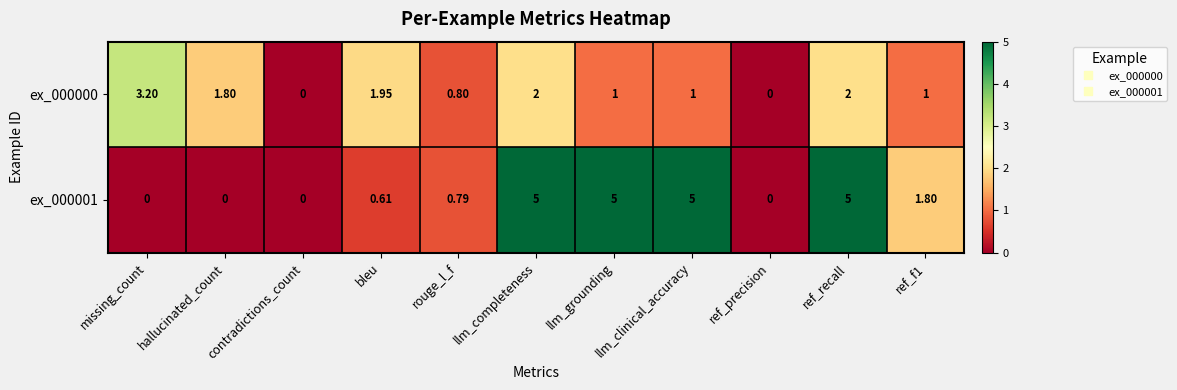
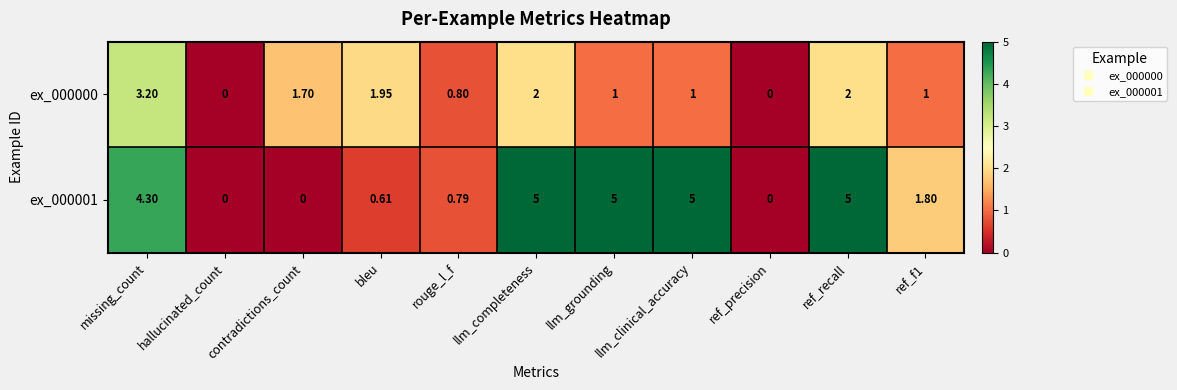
  {
    "ex_000000": {
      "missing_count": 3.20,
-     "hallucinated_count": 1.80,
-     "contradictions_count": 0,
+     "hallucinated_count": 0,
+     "contradictions_count": 1.70,
      "bleu": 1.95,
      "rouge_l_f": 0.80,
      "llm_completeness": 2,
      "llm_grounding": 1,
      "llm_clinical_accuracy": 1,
      "ref_precision": 0,
      "ref_recall": 2,
      "ref_f1": 1
    },
    "ex_000001": {
-     "missing_count": 0,
+     "missing_count": 4.30,
      "hallucinated_count": 0,
      "contradictions_count": 0,
      "bleu": 0.61,
      "rouge_l_f": 0.79,
      "llm_completeness": 5,
      "llm_grounding": 5,
      "llm_clinical_accuracy": 5,
      "ref_precision": 0,
      "ref_recall": 5,
      "ref_f1": 1.80
    }
  }
